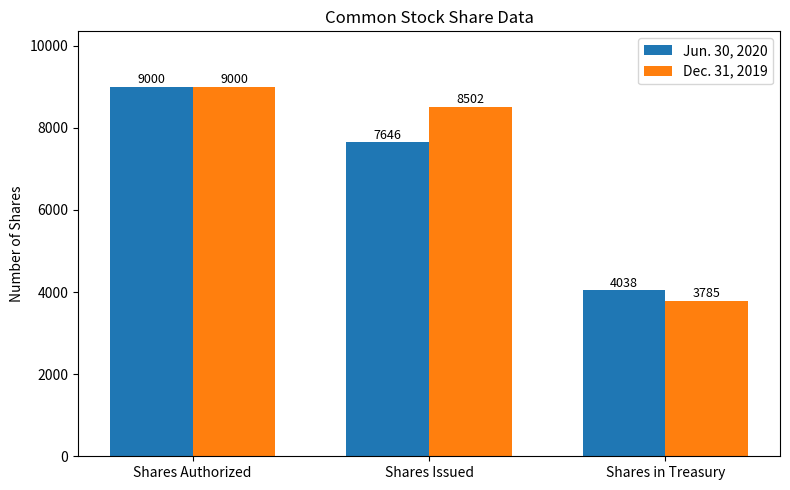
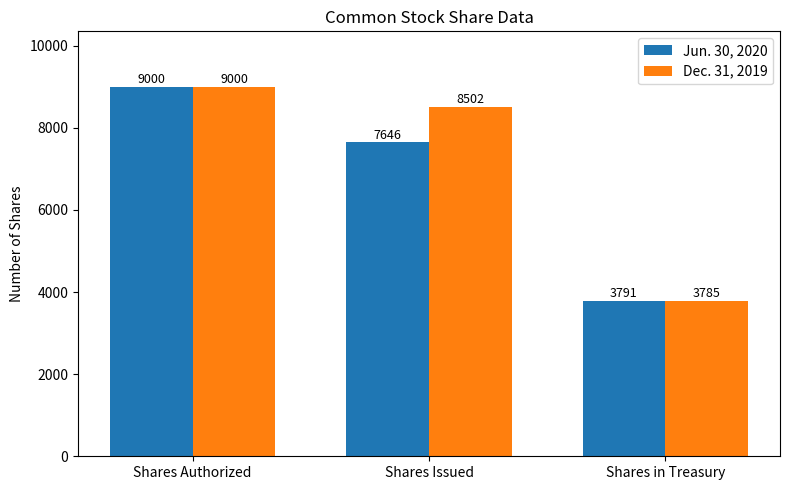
  {
    "Jun. 30, 2020": {
      "Shares Authorized": 9000,
      "Shares Issued": 7646,
-     "Shares in Treasury": 4038
+     "Shares in Treasury": 3791
    },
    "Dec. 31, 2019": {
      "Shares Authorized": 9000,
      "Shares Issued": 8502,
      "Shares in Treasury": 3785
    }
  }
